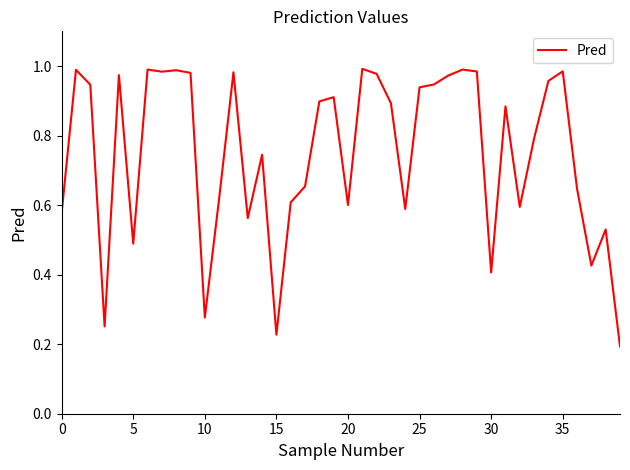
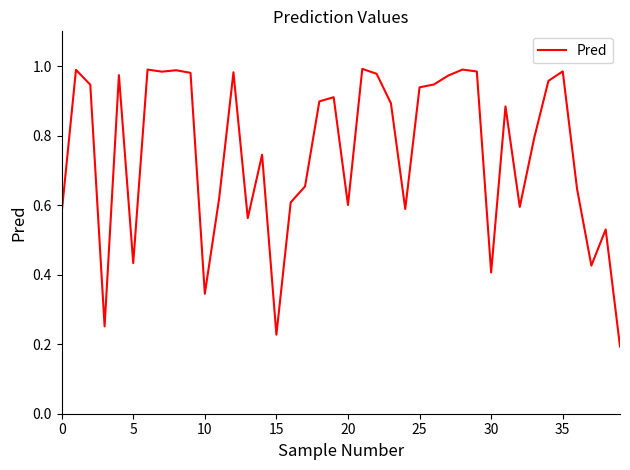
  {
    "0": 0.58,
-   "5": 0.49,
-   "10": 0.28,
+   "5": 0.43,
+   "10": 0.35,
    "15": 0.23,
    "20": 0.60,
    "25": 0.94,
    "30": 0.41,
    "35": 0.98
  }
